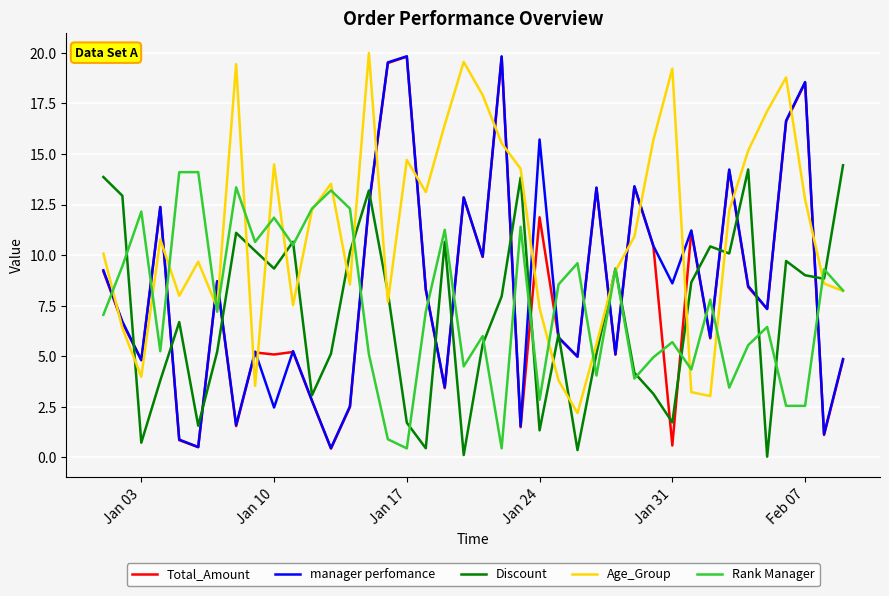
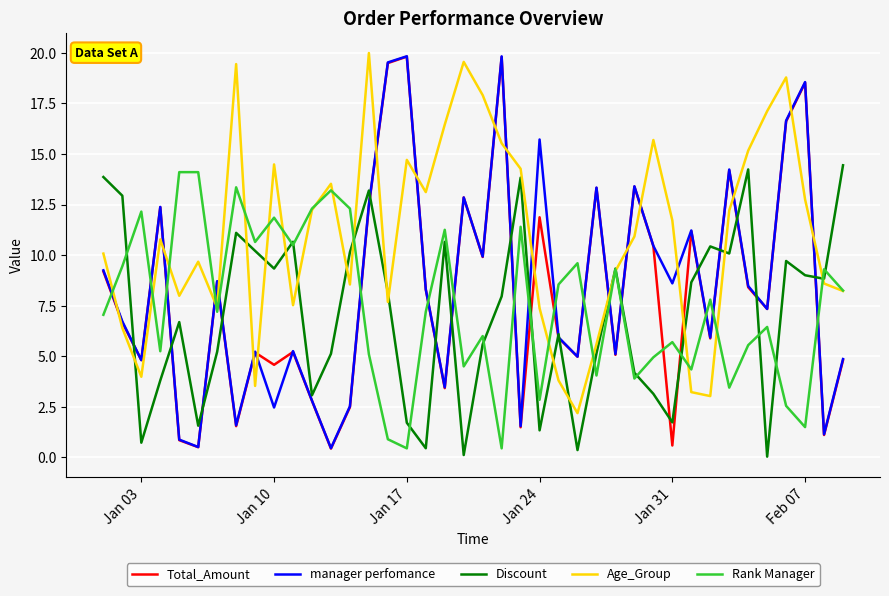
  {
    "Total_Amount": {
-     "Jan 10": 5.1,
+     "Jan 10": 4.6,
      "Jan 24": 11.9,
      "Jan 31": 0.6
    },
    "manager perfomance": {
      "Jan 10": 2.5,
      "Jan 24": 15.7,
      "Jan 31": 8.6
    },
    "Discount": {
      "Jan 03": 0.7,
      "Jan 10": 9.3,
      "Jan 17": 1.7,
      "Jan 24": 1.3,
      "Jan 31": 1.7,
      "Feb 07": 9.0
    },
    "Age_Group": {
      "Jan 03": 4.0,
      "Jan 10": 14.5,
      "Jan 17": 14.7,
      "Jan 24": 7.4,
-     "Jan 31": 19.2,
+     "Jan 31": 11.7,
      "Feb 07": 12.8
    },
    "Rank Manager": {
      "Jan 03": 12.2,
      "Jan 10": 11.9,
      "Jan 17": 0.4,
      "Jan 24": 2.9,
      "Jan 31": 5.7,
-     "Feb 07": 2.6
+     "Feb 07": 1.5
    }
  }
